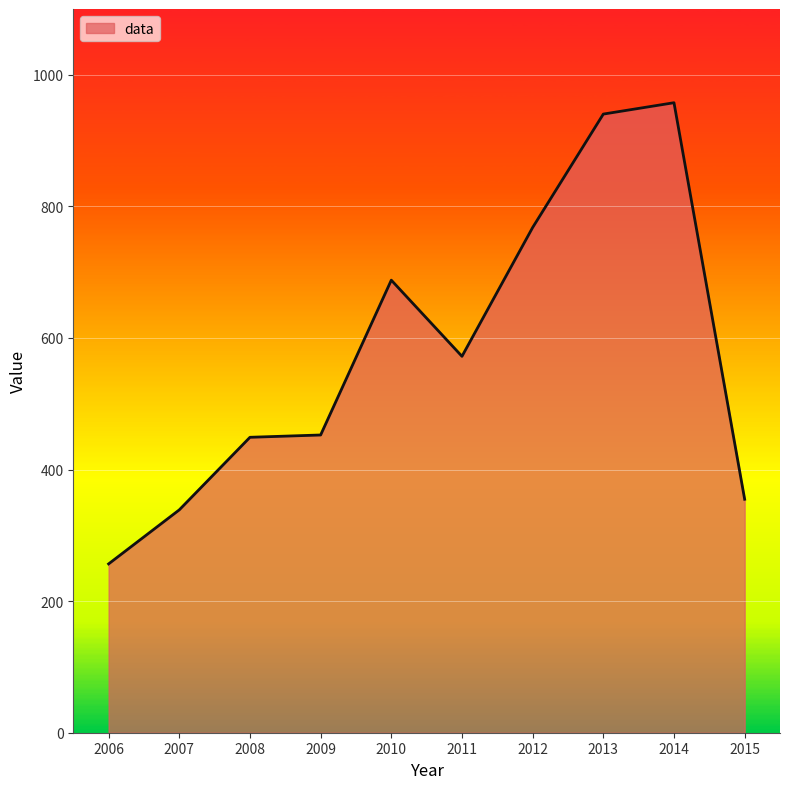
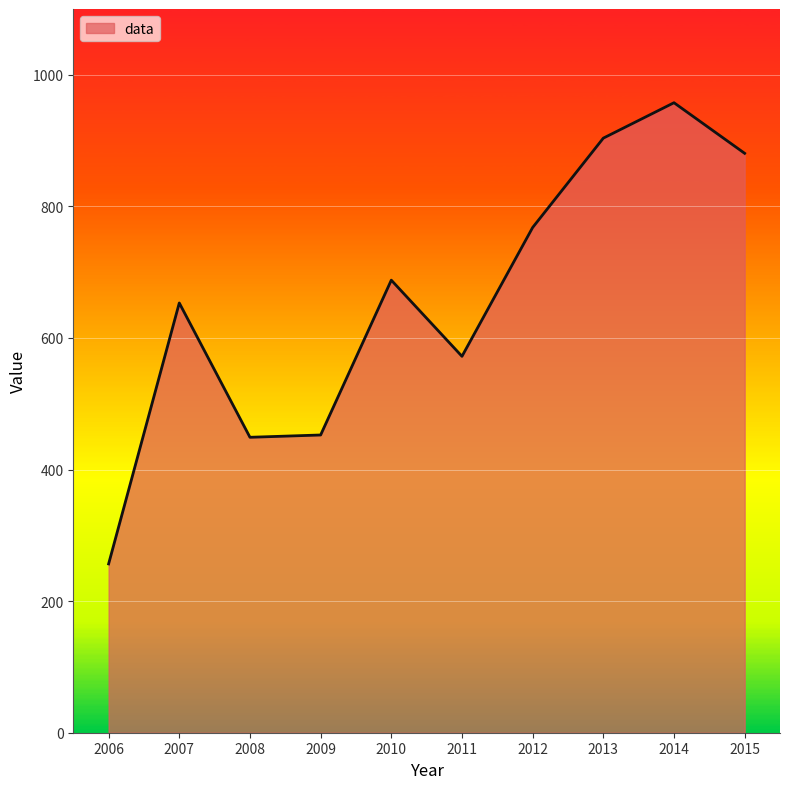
  {
    "2006": 260,
-   "2007": 340,
+   "2007": 650,
    "2008": 450,
    "2009": 450,
    "2010": 690,
    "2011": 570,
    "2012": 770,
-   "2013": 940,
+   "2013": 900,
    "2014": 960,
-   "2015": 350
+   "2015": 880
  }
